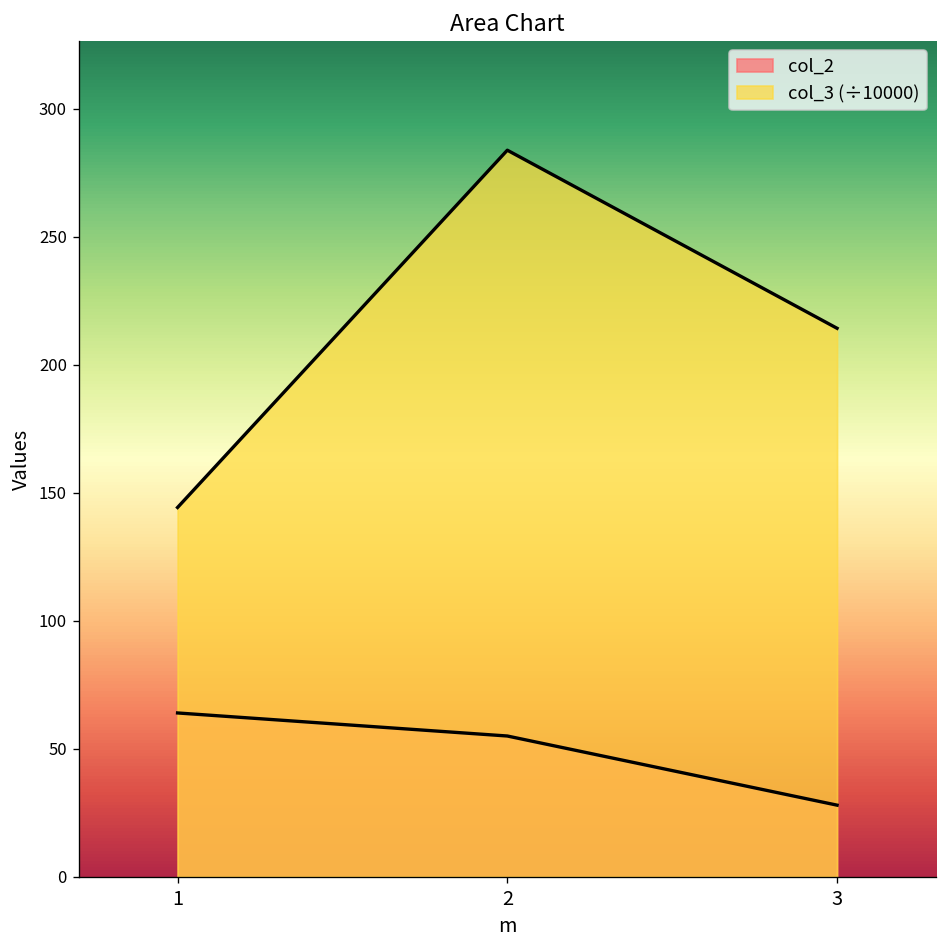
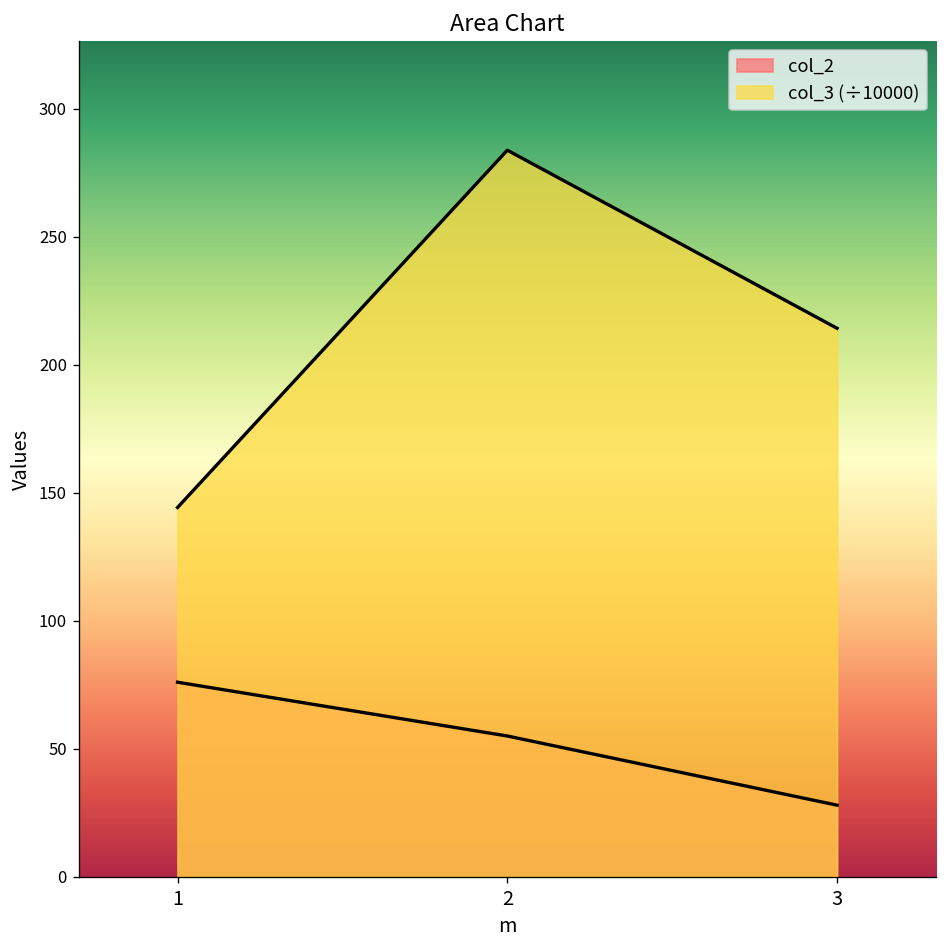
  {
    "col_2": {
-     "1": 64,
+     "1": 76,
      "2": 55,
      "3": 28
    },
    "col_3 (÷10000)": {
      "1": 144,
      "2": 284,
      "3": 214
    }
  }
